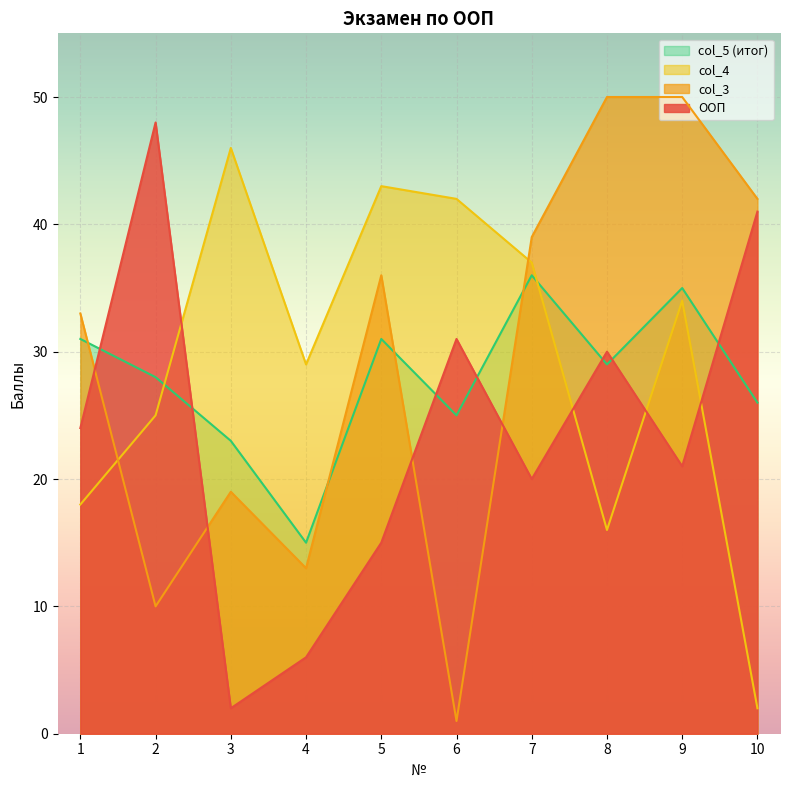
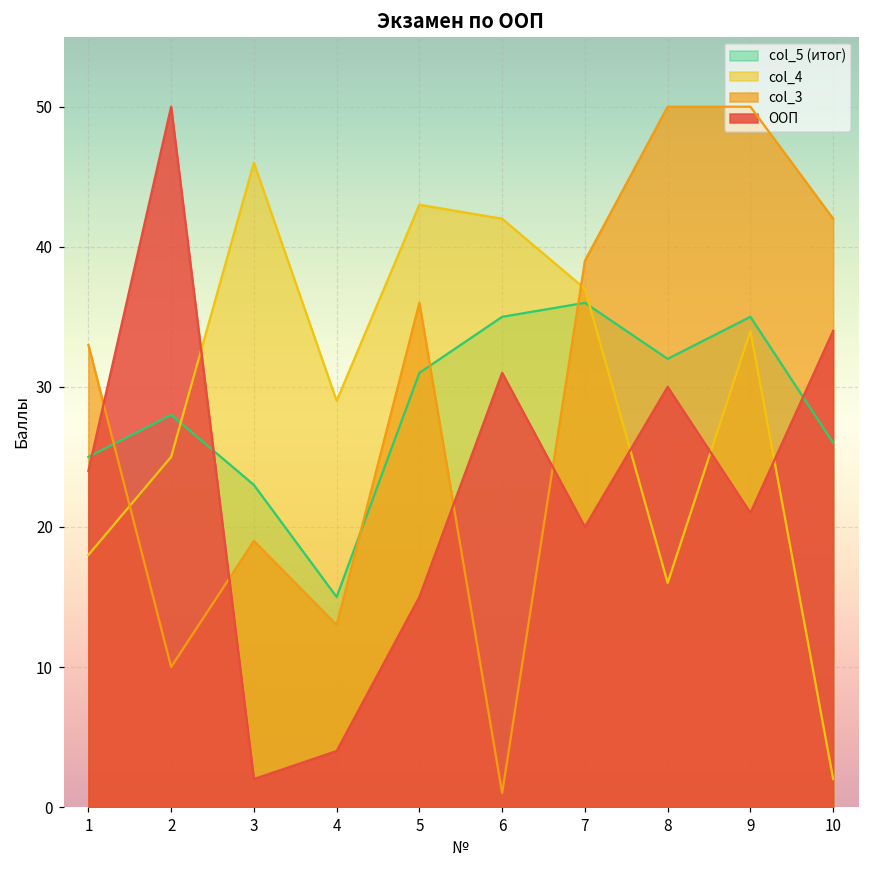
  {
    "col_5 (итог)": {
-     "1": 31,
+     "1": 25,
      "2": 28,
      "3": 23,
      "4": 15,
      "5": 31,
-     "6": 25,
+     "6": 35,
      "7": 36,
-     "8": 29,
+     "8": 32,
      "9": 35,
      "10": 26
    },
    "ООП": {
      "1": 24,
-     "2": 48,
+     "2": 50,
      "3": 2,
-     "4": 6,
+     "4": 4,
      "5": 15,
      "6": 31,
      "7": 20,
      "8": 30,
      "9": 21,
-     "10": 41
+     "10": 34
    }
  }
